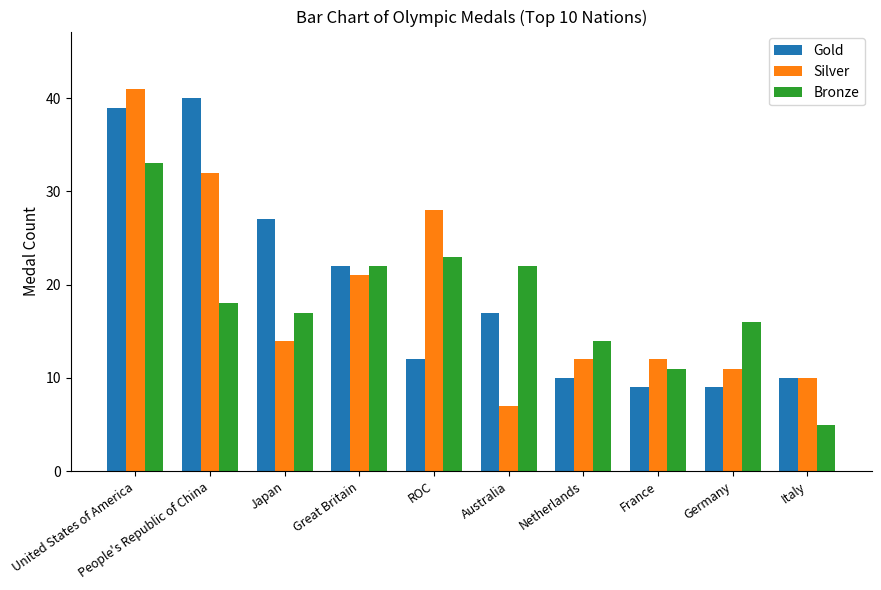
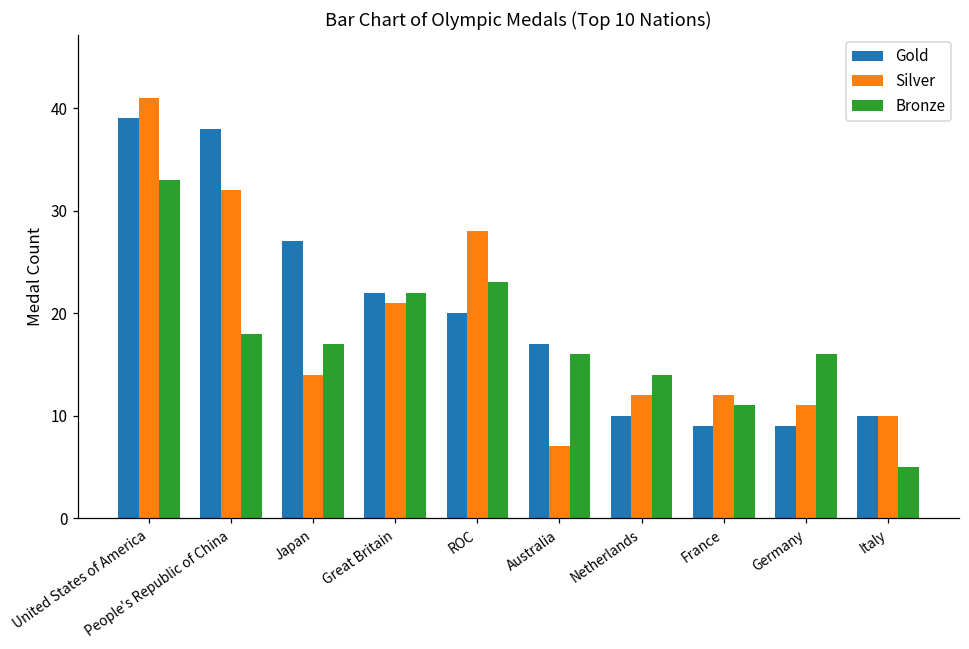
  {
    "Gold": {
      "United States of America": 39,
-     "People's Republic of China": 40,
+     "People's Republic of China": 38,
      "Japan": 27,
      "Great Britain": 22,
-     "ROC": 12,
+     "ROC": 20,
      "Australia": 17,
      "Netherlands": 10,
      "France": 9,
      "Germany": 9,
      "Italy": 10
    },
    "Silver": {
      "United States of America": 41,
      "People's Republic of China": 32,
      "Japan": 14,
      "Great Britain": 21,
      "ROC": 28,
      "Australia": 7,
      "Netherlands": 12,
      "France": 12,
      "Germany": 11,
      "Italy": 10
    },
    "Bronze": {
      "United States of America": 33,
      "People's Republic of China": 18,
      "Japan": 17,
      "Great Britain": 22,
      "ROC": 23,
-     "Australia": 22,
+     "Australia": 16,
      "Netherlands": 14,
      "France": 11,
      "Germany": 16,
      "Italy": 5
    }
  }
